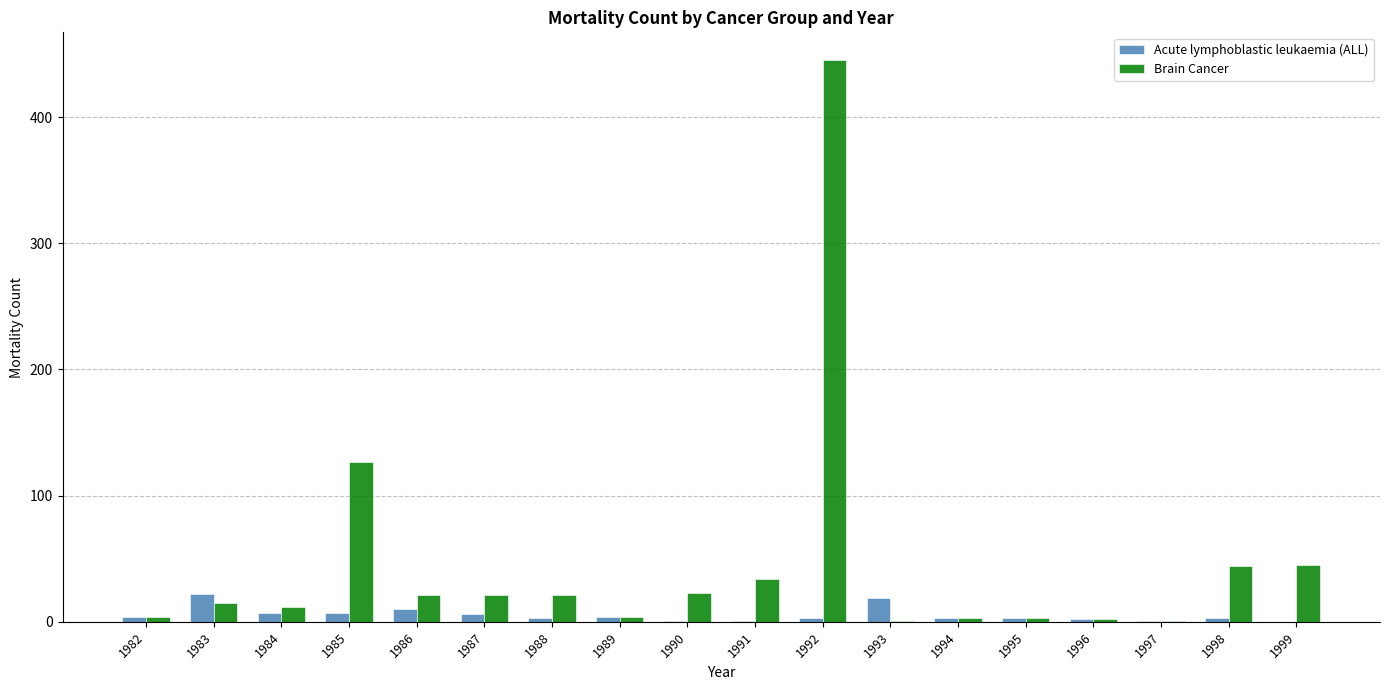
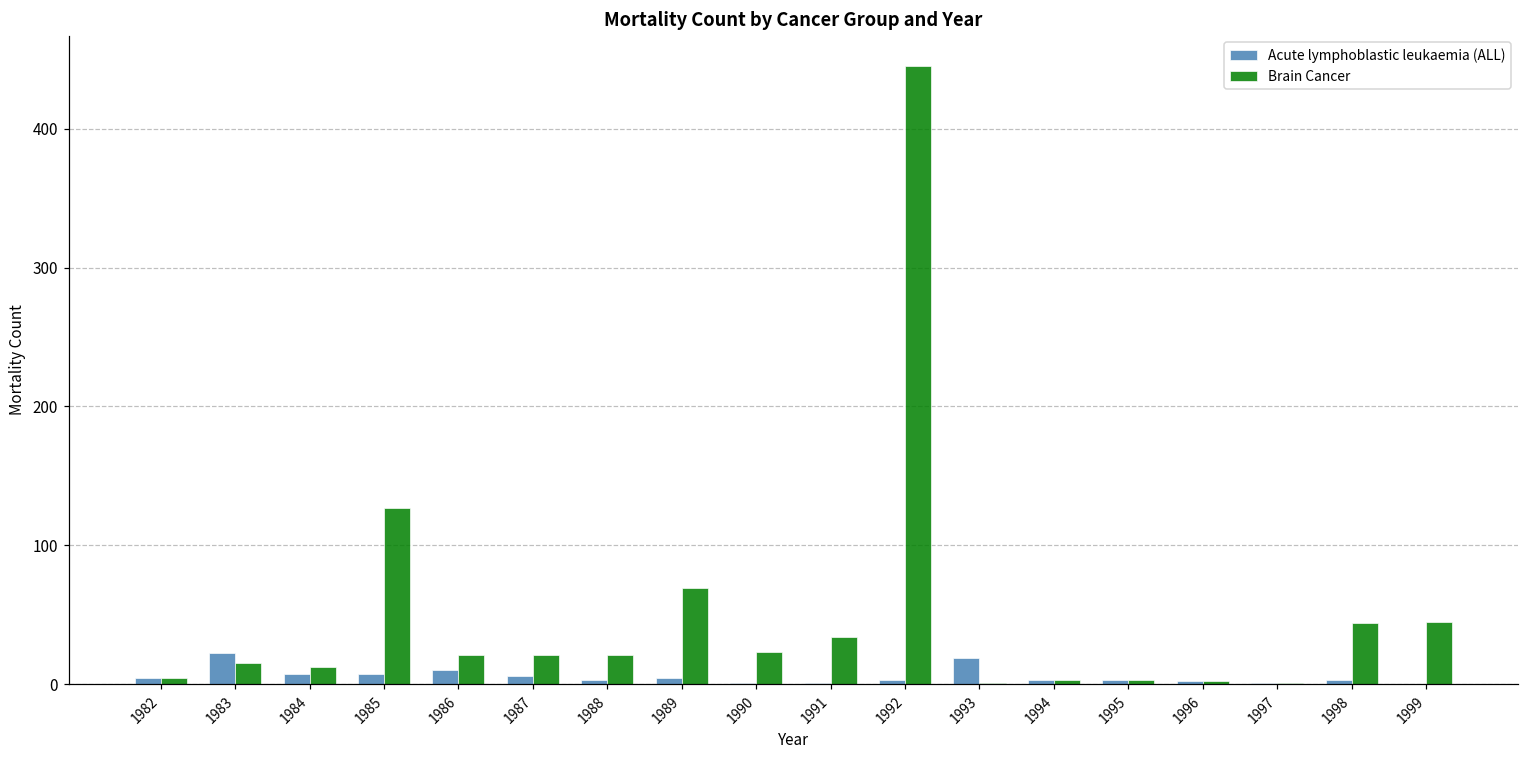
  {
    "Acute lymphoblastic leukaemia (ALL)": {
      "1982": 4,
      "1983": 22,
      "1984": 7,
      "1985": 7,
      "1986": 10,
      "1987": 6,
      "1988": 3,
      "1989": 4,
      "1992": 3,
      "1993": 19,
      "1994": 3,
      "1995": 3,
      "1996": 2,
      "1998": 3,
      "1999": 0
    },
    "Brain Cancer": {
      "1982": 4,
      "1983": 15,
      "1984": 12,
      "1985": 127,
      "1986": 21,
      "1987": 21,
      "1988": 21,
-     "1989": 4,
+     "1989": 69,
      "1990": 23,
      "1991": 34,
      "1992": 445,
      "1994": 3,
      "1995": 3,
      "1996": 2,
      "1998": 44,
      "1999": 45
    }
  }
